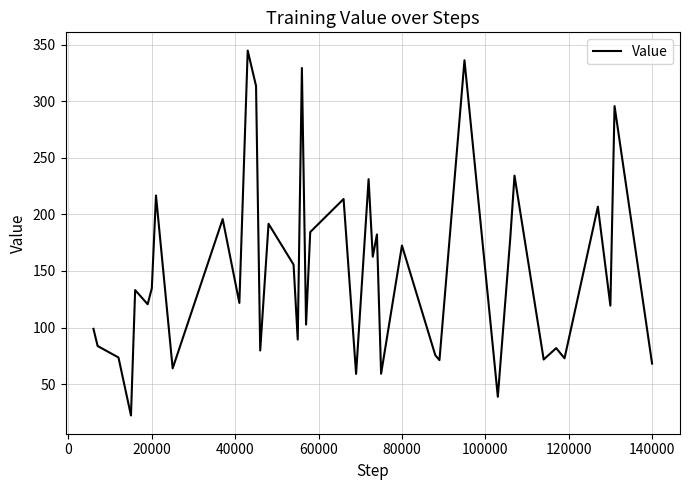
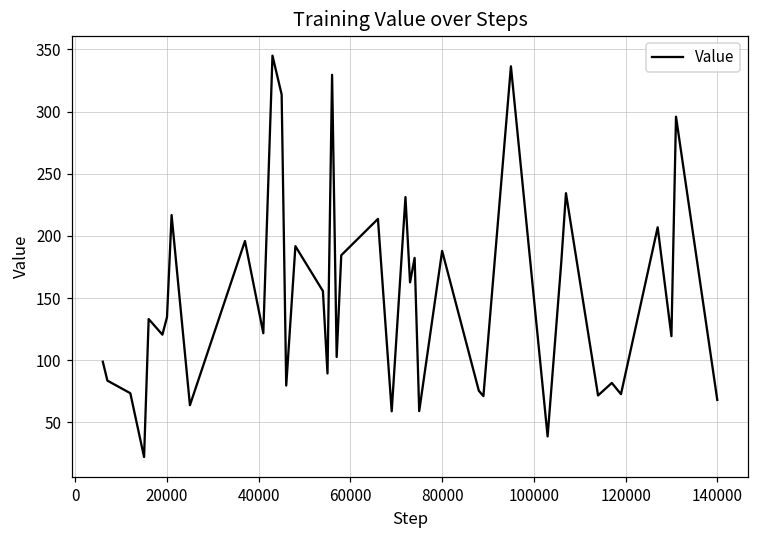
  {
    "20000": 135,
-   "80000": 173,
+   "80000": 188,
    "140000": 68
  }
